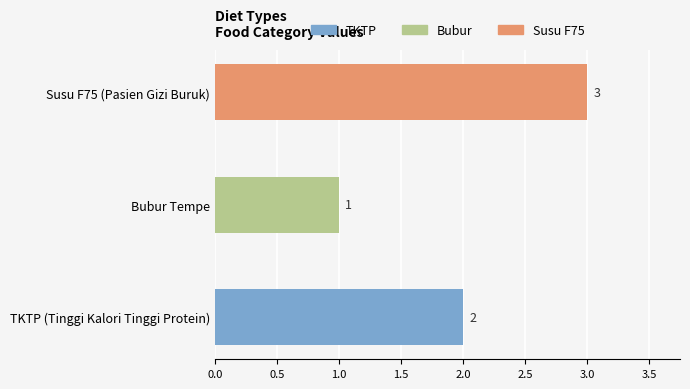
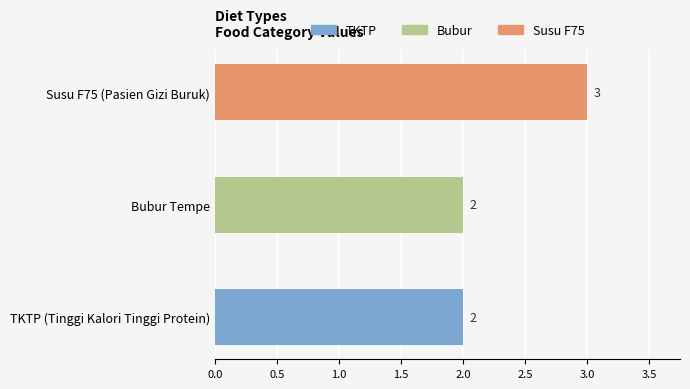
  {
    "Susu F75 (Pasien Gizi Buruk)": 3,
-   "Bubur Tempe": 1,
+   "Bubur Tempe": 2,
    "TKTP (Tinggi Kalori Tinggi Protein)": 2
  }
